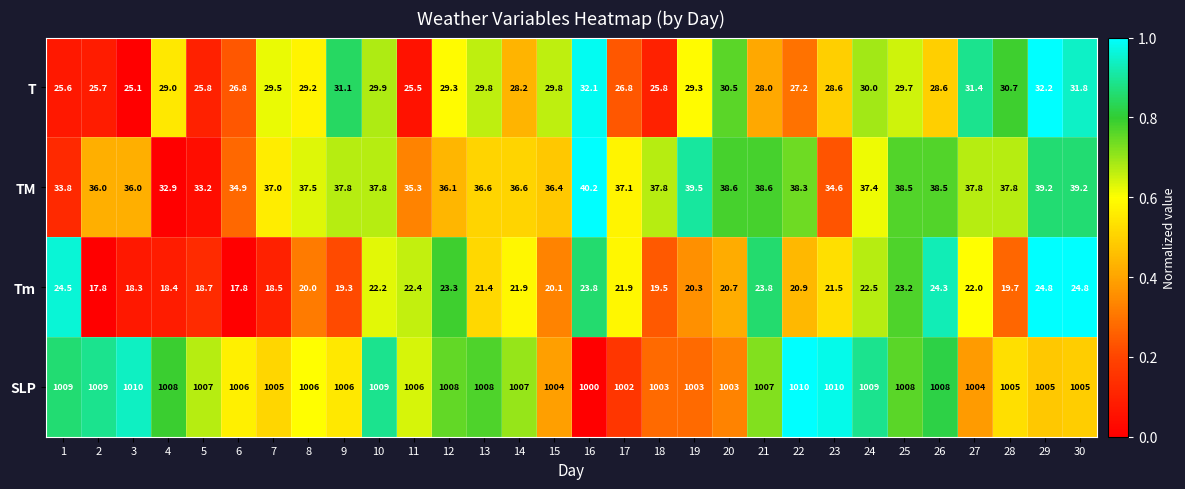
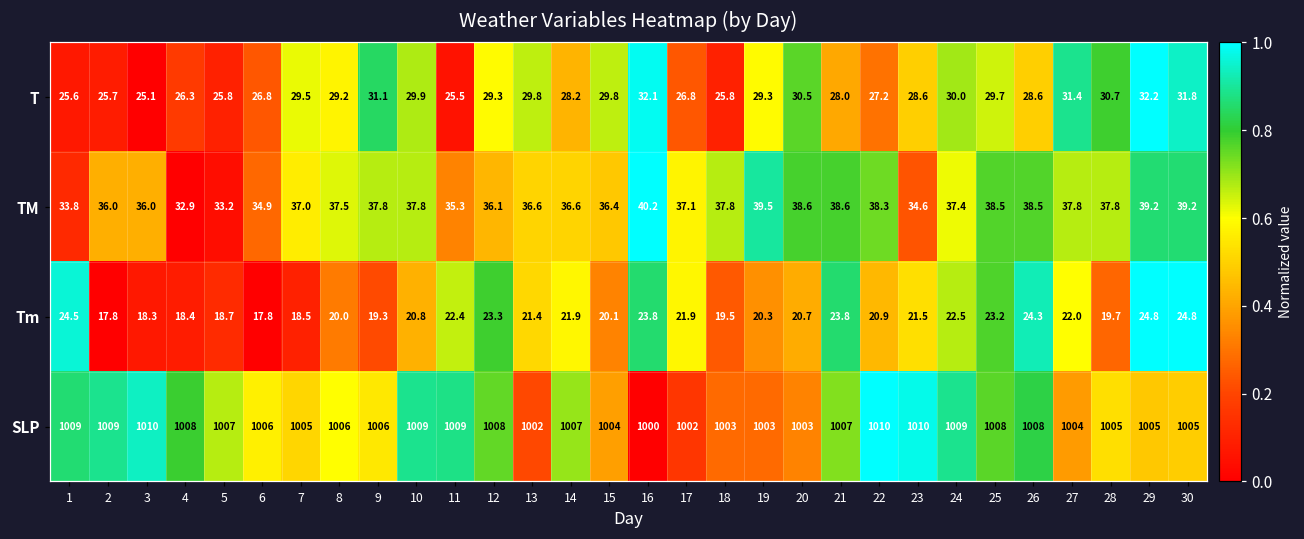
  {
    "T": {
      "1": 25.6,
      "2": 25.7,
      "3": 25.1,
-     "4": 29.0,
+     "4": 26.3,
      "5": 25.8,
      "6": 26.8,
      "7": 29.5,
      "8": 29.2,
      "9": 31.1,
      "10": 29.9,
      "11": 25.5,
      "12": 29.3,
      "13": 29.8,
      "14": 28.2,
      "15": 29.8,
      "16": 32.1,
      "17": 26.8,
      "18": 25.8,
      "19": 29.3,
      "20": 30.5,
      "21": 28.0,
      "22": 27.2,
      "23": 28.6,
      "24": 30.0,
      "25": 29.7,
      "26": 28.6,
      "27": 31.4,
      "28": 30.7,
      "29": 32.2,
      "30": 31.8
    },
    "TM": {
      "1": 33.8,
      "2": 36.0,
      "3": 36.0,
      "4": 32.9,
      "5": 33.2,
      "6": 34.9,
      "7": 37.0,
      "8": 37.5,
      "9": 37.8,
      "10": 37.8,
      "11": 35.3,
      "12": 36.1,
      "13": 36.6,
      "14": 36.6,
      "15": 36.4,
      "16": 40.2,
      "17": 37.1,
      "18": 37.8,
      "19": 39.5,
      "20": 38.6,
      "21": 38.6,
      "22": 38.3,
      "23": 34.6,
      "24": 37.4,
      "25": 38.5,
      "26": 38.5,
      "27": 37.8,
      "28": 37.8,
      "29": 39.2,
      "30": 39.2
    },
    "Tm": {
      "1": 24.5,
      "2": 17.8,
      "3": 18.3,
      "4": 18.4,
      "5": 18.7,
      "6": 17.8,
      "7": 18.5,
      "8": 20.0,
      "9": 19.3,
-     "10": 22.2,
+     "10": 20.8,
      "11": 22.4,
      "12": 23.3,
      "13": 21.4,
      "14": 21.9,
      "15": 20.1,
      "16": 23.8,
      "17": 21.9,
      "18": 19.5,
      "19": 20.3,
      "20": 20.7,
      "21": 23.8,
      "22": 20.9,
      "23": 21.5,
      "24": 22.5,
      "25": 23.2,
      "26": 24.3,
      "27": 22.0,
      "28": 19.7,
      "29": 24.8,
      "30": 24.8
    },
    "SLP": {
      "1": 1009,
      "2": 1009,
      "3": 1010,
      "4": 1008,
      "5": 1007,
      "6": 1006,
      "7": 1005,
      "8": 1006,
      "9": 1006,
      "10": 1009,
-     "11": 1006,
+     "11": 1009,
      "12": 1008,
-     "13": 1008,
+     "13": 1002,
      "14": 1007,
      "15": 1004,
      "16": 1000,
      "17": 1002,
      "18": 1003,
      "19": 1003,
      "20": 1003,
      "21": 1007,
      "22": 1010,
      "23": 1010,
      "24": 1009,
      "25": 1008,
      "26": 1008,
      "27": 1004,
      "28": 1005,
      "29": 1005,
      "30": 1005
    }
  }
